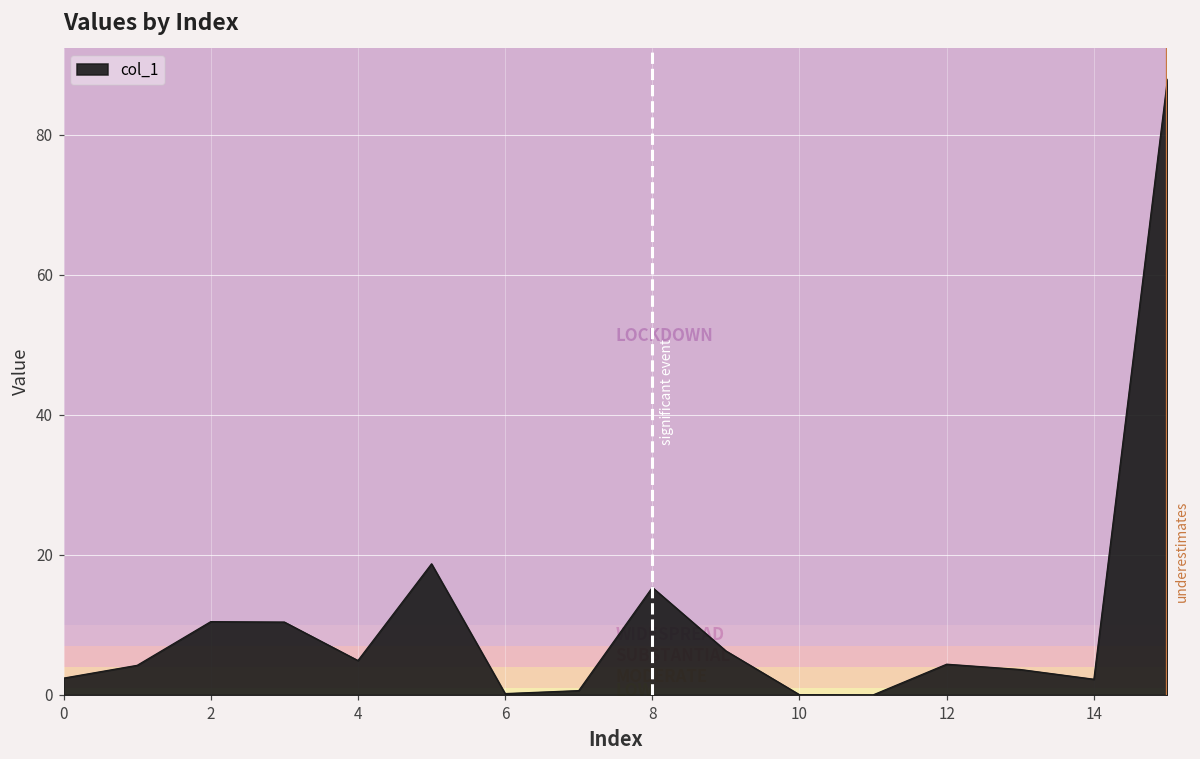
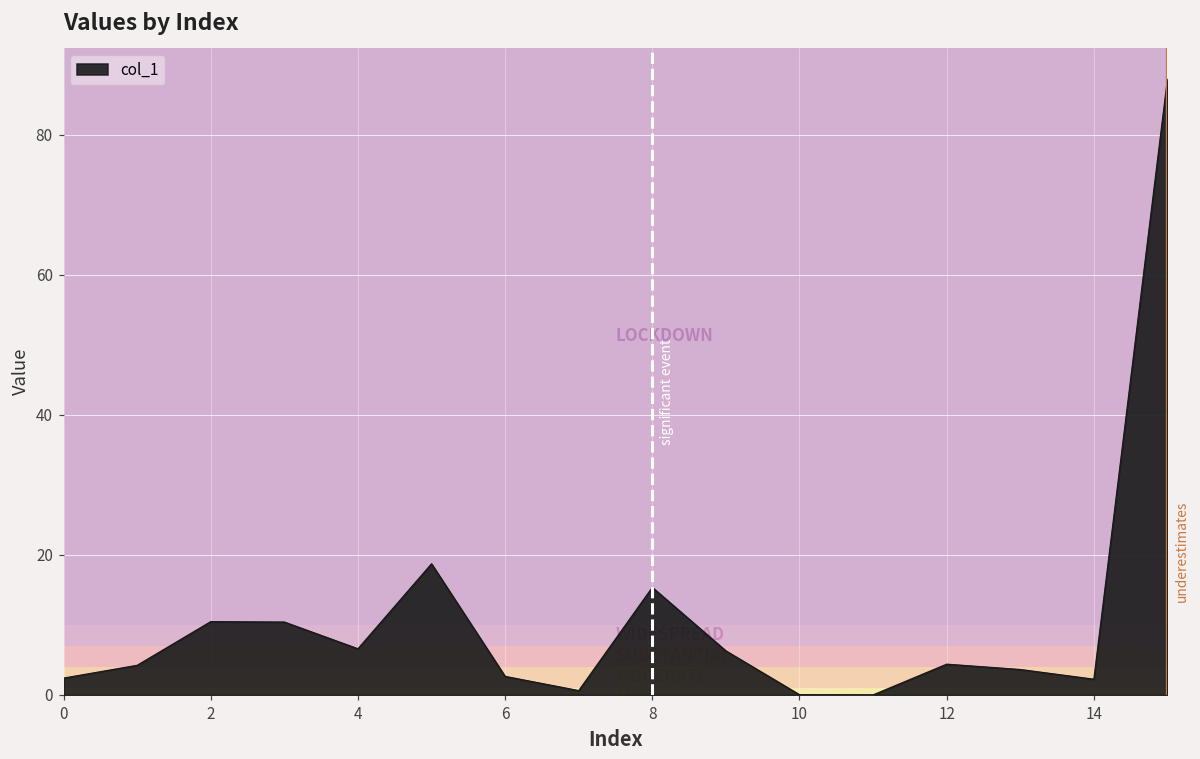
  {
    "0": 2,
    "2": 10,
-   "4": 5,
-   "6": 0,
+   "4": 7,
+   "6": 3,
    "8": 15,
    "10": 0,
    "12": 4,
    "14": 2
  }
